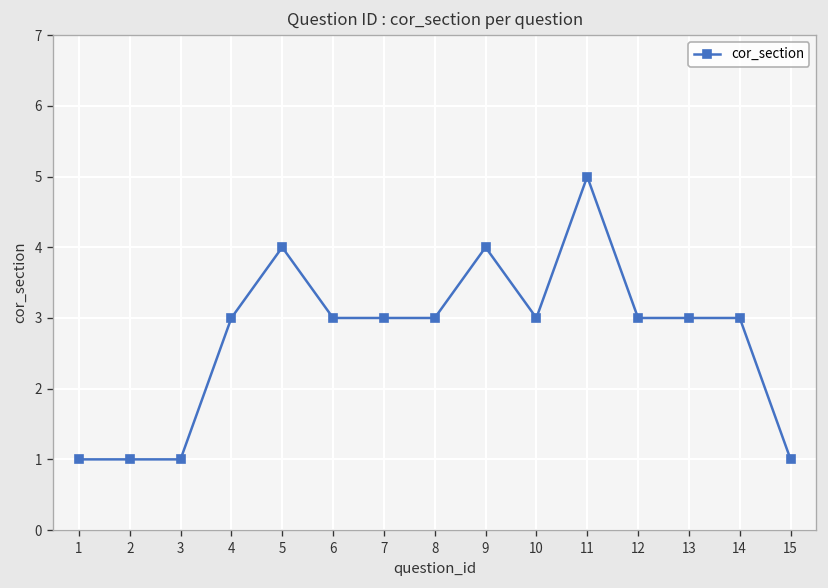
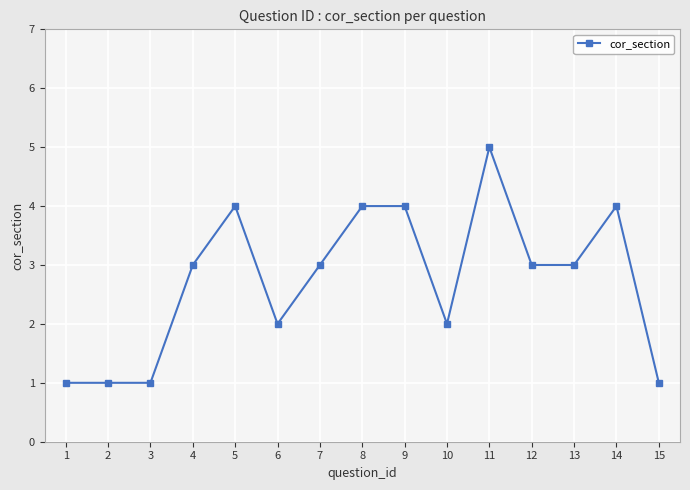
  {
    "1": 1,
    "2": 1,
    "3": 1,
    "4": 3,
    "5": 4,
-   "6": 3,
+   "6": 2,
    "7": 3,
-   "8": 3,
+   "8": 4,
    "9": 4,
-   "10": 3,
+   "10": 2,
    "11": 5,
    "12": 3,
    "13": 3,
-   "14": 3,
+   "14": 4,
    "15": 1
  }
